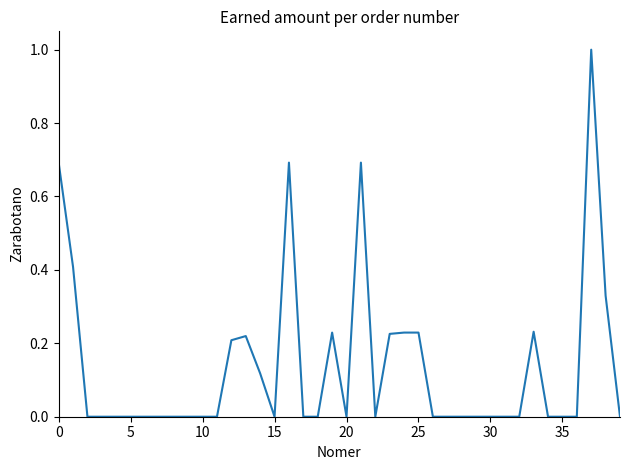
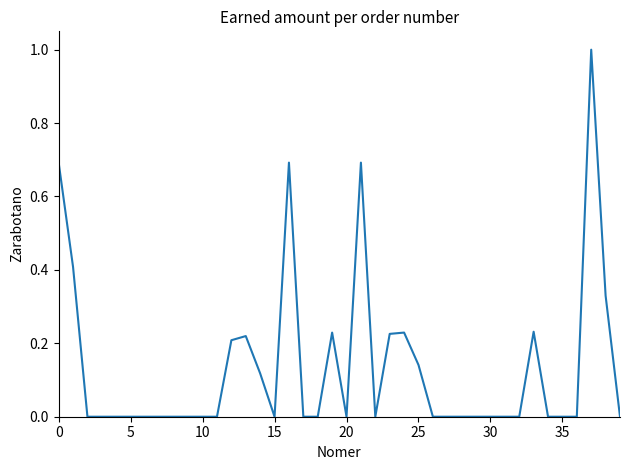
  {
    "0": 0.69,
    "5": 0.00,
    "10": 0.00,
    "15": 0.00,
    "20": 0.00,
-   "25": 0.23,
+   "25": 0.14,
    "30": 0.00,
    "35": 0.00
  }
